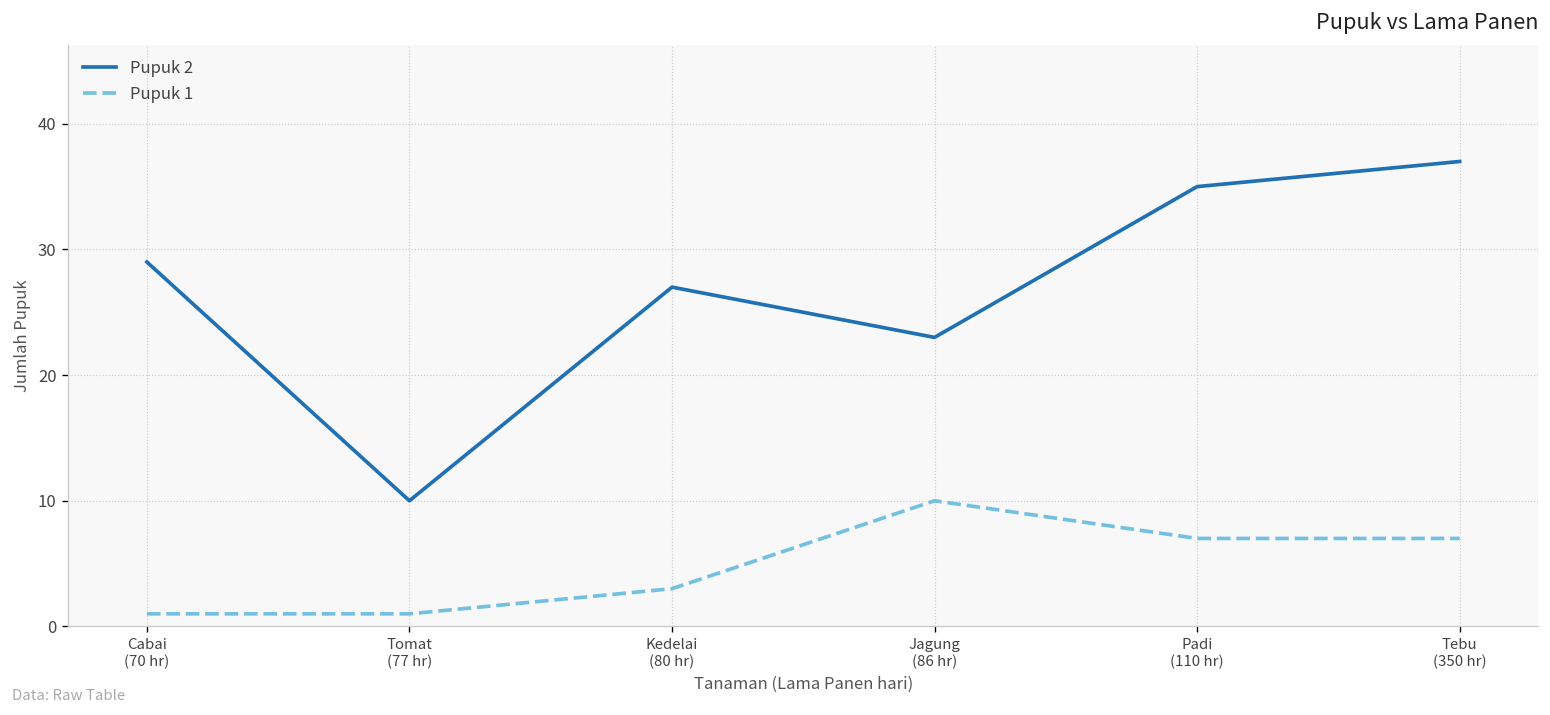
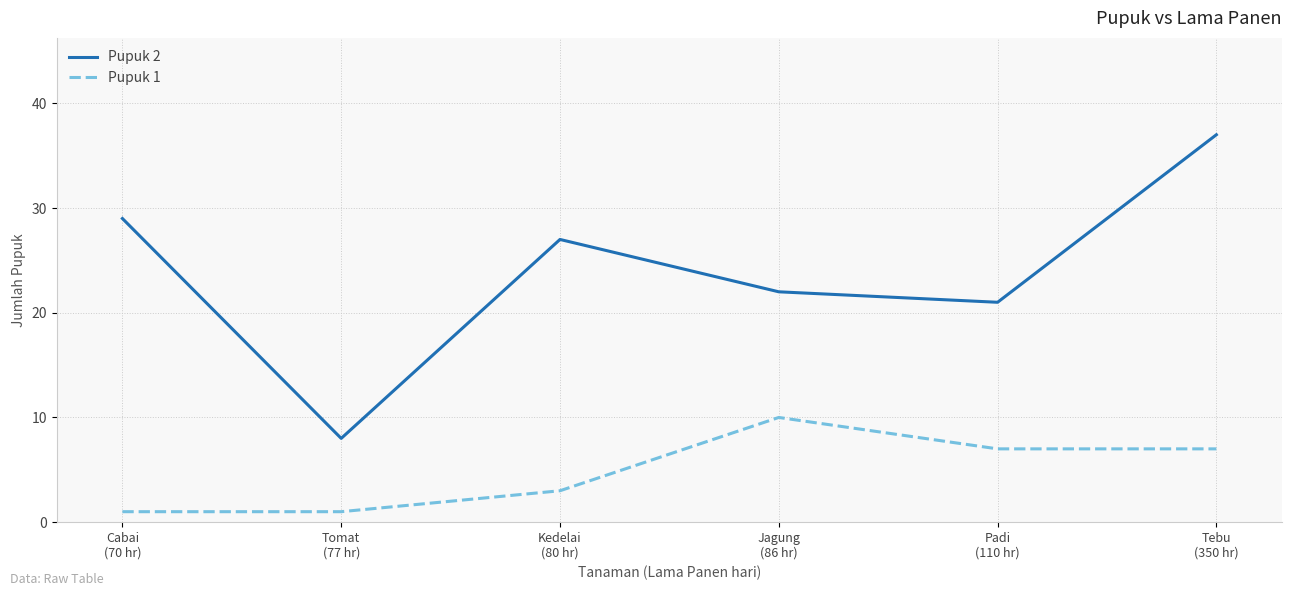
  {
    "Pupuk 2": {
      "Cabai (70 hr)": 29,
-     "Tomat (77 hr)": 10,
+     "Tomat (77 hr)": 8,
      "Kedelai (80 hr)": 27,
-     "Jagung (86 hr)": 23,
-     "Padi (110 hr)": 35,
+     "Jagung (86 hr)": 22,
+     "Padi (110 hr)": 21,
      "Tebu (350 hr)": 37
    },
    "Pupuk 1": {
      "Cabai (70 hr)": 1,
      "Tomat (77 hr)": 1,
      "Kedelai (80 hr)": 3,
      "Jagung (86 hr)": 10,
      "Padi (110 hr)": 7,
      "Tebu (350 hr)": 7
    }
  }
